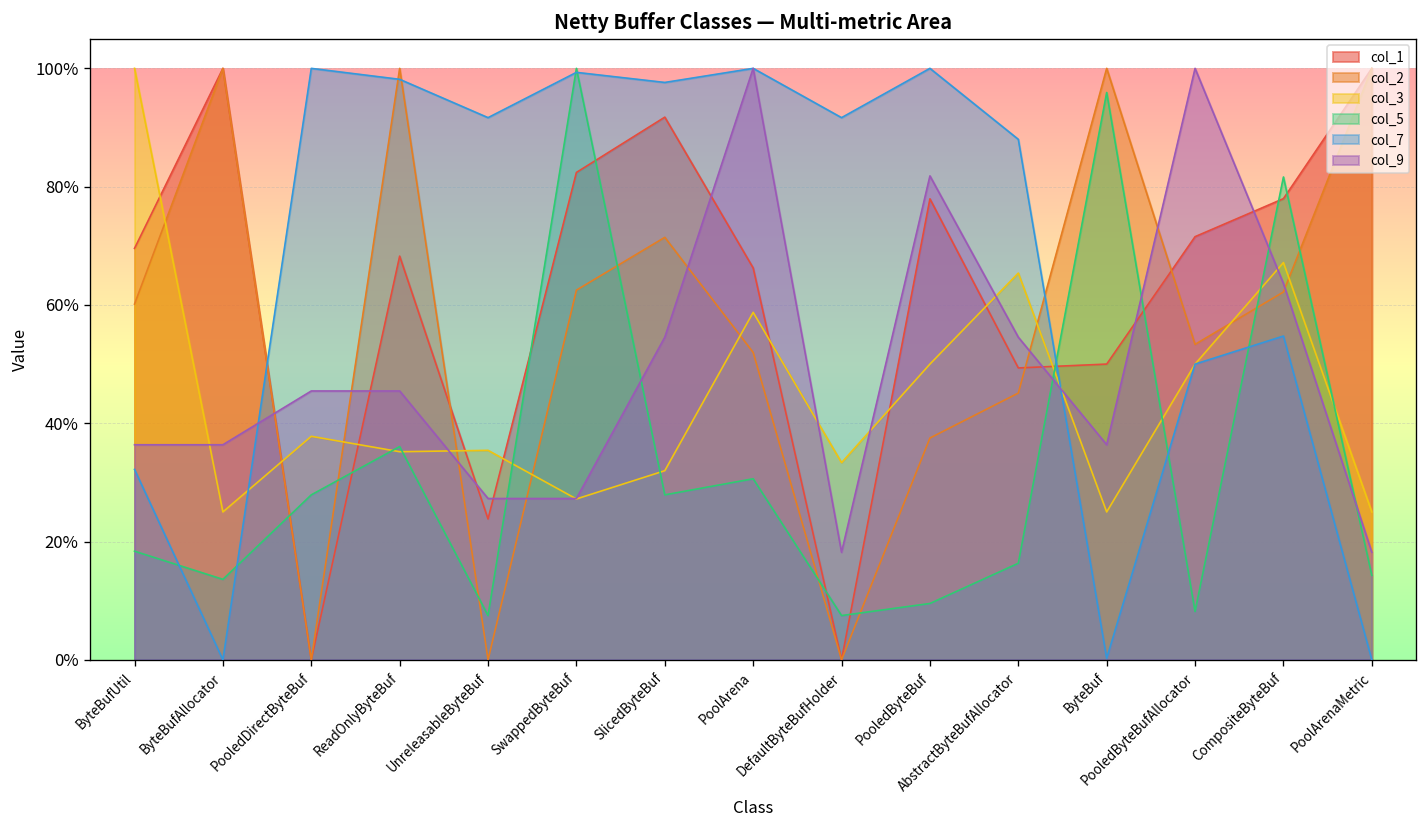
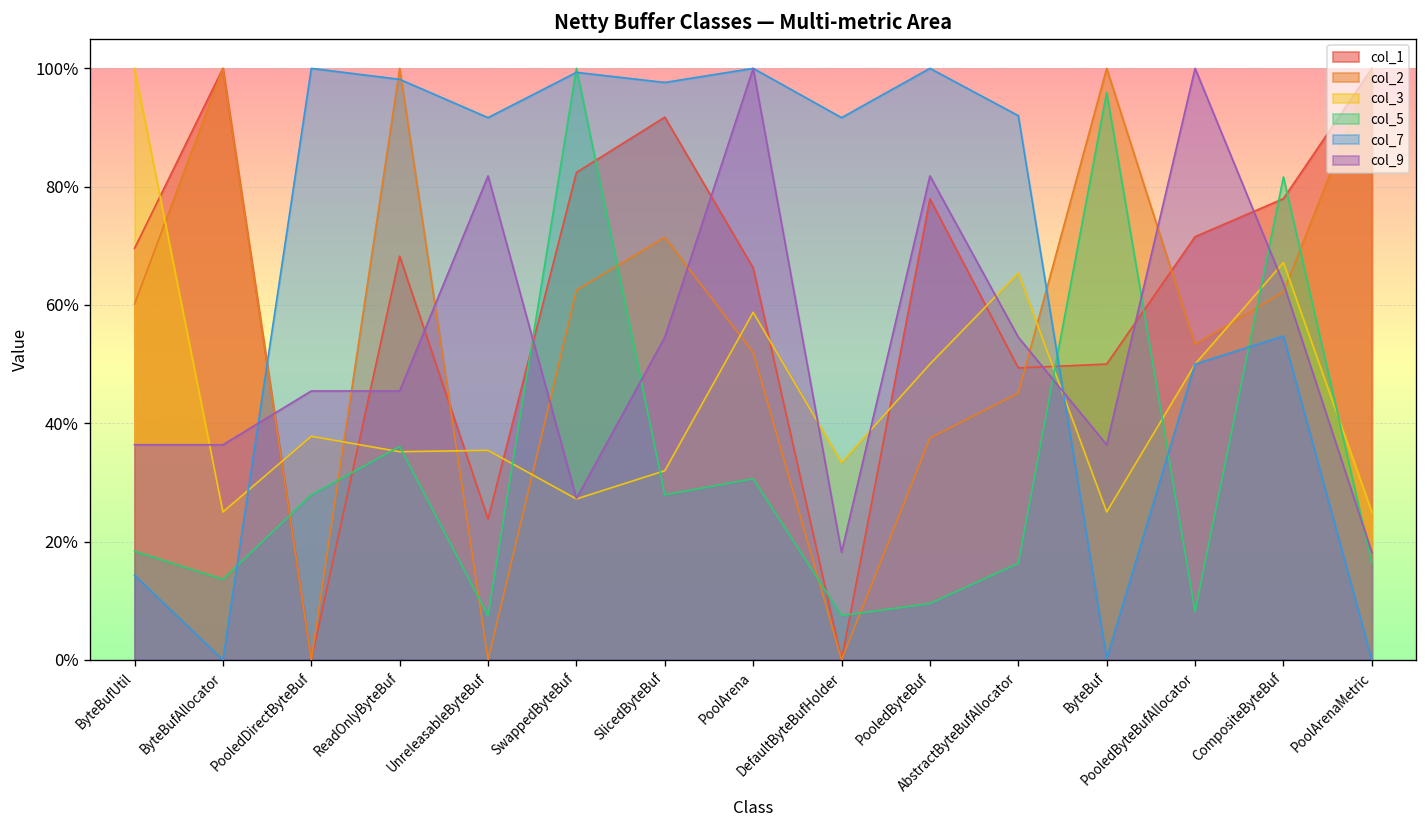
  {
    "col_5": {
      "ByteBufUtil": "18%",
      "ByteBufAllocator": "14%",
      "PooledDirectByteBuf": "28%",
      "ReadOnlyByteBuf": "36%",
      "UnreleasableByteBuf": "7%",
      "SwappedByteBuf": "100%",
      "SlicedByteBuf": "28%",
      "PoolArena": "31%",
      "DefaultByteBufHolder": "7%",
      "PooledByteBuf": "10%",
      "AbstractByteBufAllocator": "16%",
      "ByteBuf": "96%",
      "PooledByteBufAllocator": "8%",
      "CompositeByteBuf": "82%",
-     "PoolArenaMetric": "14%"
+     "PoolArenaMetric": "16%"
    },
    "col_7": {
-     "ByteBufUtil": "32%",
+     "ByteBufUtil": "14%",
      "ByteBufAllocator": "0%",
      "PooledDirectByteBuf": "100%",
      "ReadOnlyByteBuf": "98%",
      "UnreleasableByteBuf": "92%",
      "SwappedByteBuf": "99%",
      "SlicedByteBuf": "98%",
      "DefaultByteBufHolder": "92%",
      "PooledByteBuf": "100%",
-     "AbstractByteBufAllocator": "88%",
+     "AbstractByteBufAllocator": "92%",
      "ByteBuf": "0%",
      "CompositeByteBuf": "55%",
      "PoolArenaMetric": "0%"
    },
    "col_9": {
      "ByteBufUtil": "36%",
      "ByteBufAllocator": "36%",
      "PooledDirectByteBuf": "45%",
      "ReadOnlyByteBuf": "45%",
-     "UnreleasableByteBuf": "27%",
+     "UnreleasableByteBuf": "82%",
      "SlicedByteBuf": "55%",
      "DefaultByteBufHolder": "18%",
      "PooledByteBuf": "82%",
      "AbstractByteBufAllocator": "55%",
      "ByteBuf": "36%",
      "PooledByteBufAllocator": "100%",
      "CompositeByteBuf": "64%",
      "PoolArenaMetric": "18%"
    }
  }
